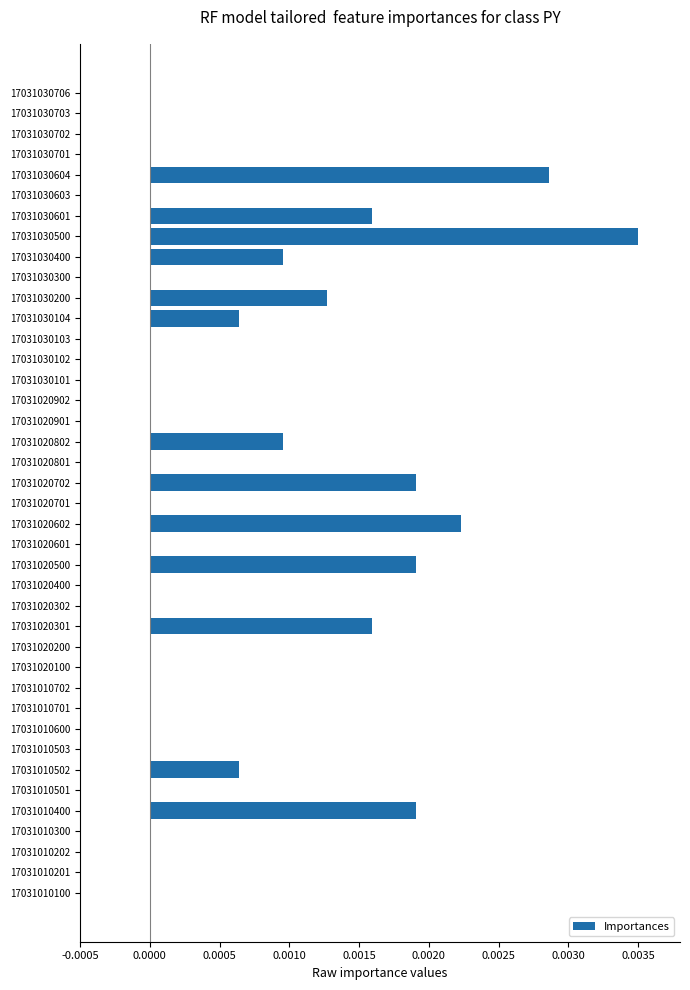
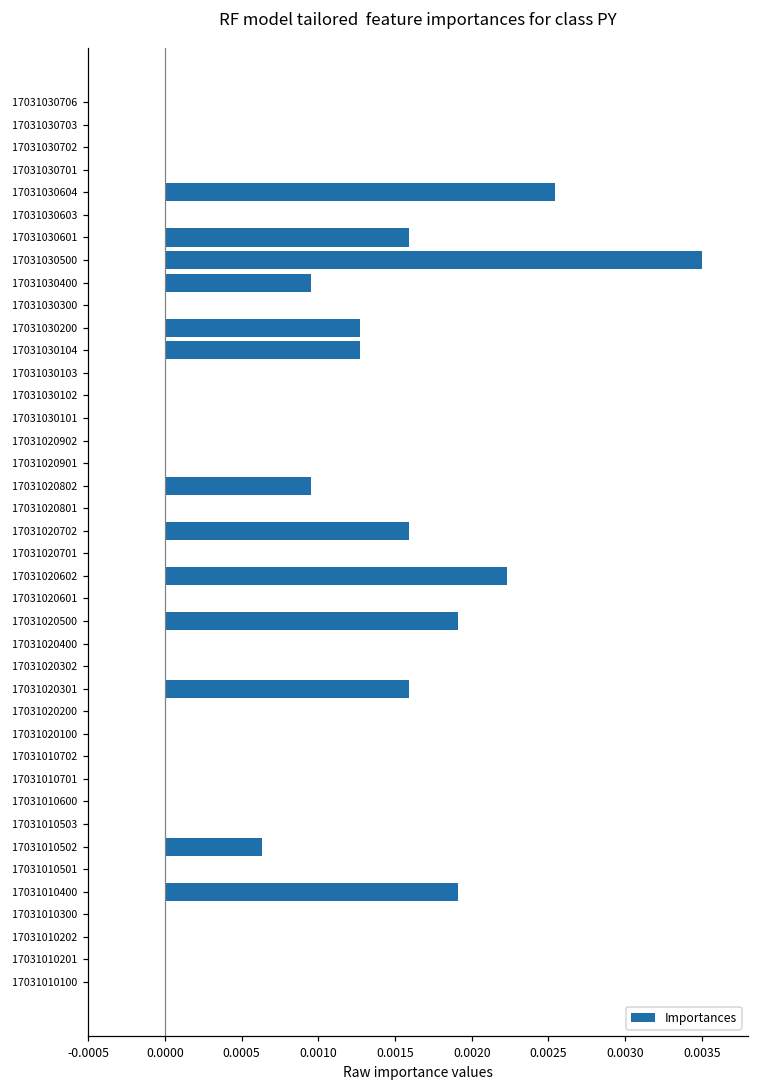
  {
    "17031030706": 0.00000,
    "17031030703": 0.00000,
    "17031030702": 0.00000,
    "17031030701": 0.00000,
-   "17031030604": 0.00286,
+   "17031030604": 0.00255,
    "17031030603": 0.00000,
    "17031030601": 0.00159,
    "17031030500": 0.00350,
    "17031030400": 0.00095,
    "17031030300": 0.00000,
    "17031030200": 0.00127,
-   "17031030104": 0.00064,
+   "17031030104": 0.00127,
    "17031030103": 0.00000,
    "17031030102": 0.00000,
    "17031030101": 0.00000,
    "17031020902": 0.00000,
    "17031020901": 0.00000,
    "17031020802": 0.00095,
    "17031020801": 0.00000,
-   "17031020702": 0.00191,
+   "17031020702": 0.00159,
    "17031020701": 0.00000,
    "17031020602": 0.00223,
    "17031020601": 0.00000,
    "17031020500": 0.00191,
    "17031020400": 0.00000,
    "17031020302": 0.00000,
    "17031020301": 0.00159,
    "17031020200": 0.00000,
    "17031020100": 0.00000,
    "17031010702": 0.00000,
    "17031010701": 0.00000,
    "17031010600": 0.00000,
    "17031010503": 0.00000,
    "17031010502": 0.00064,
    "17031010501": 0.00000,
    "17031010400": 0.00191,
    "17031010300": 0.00000,
    "17031010202": 0.00000,
    "17031010201": 0.00000,
    "17031010100": 0.00000
  }
